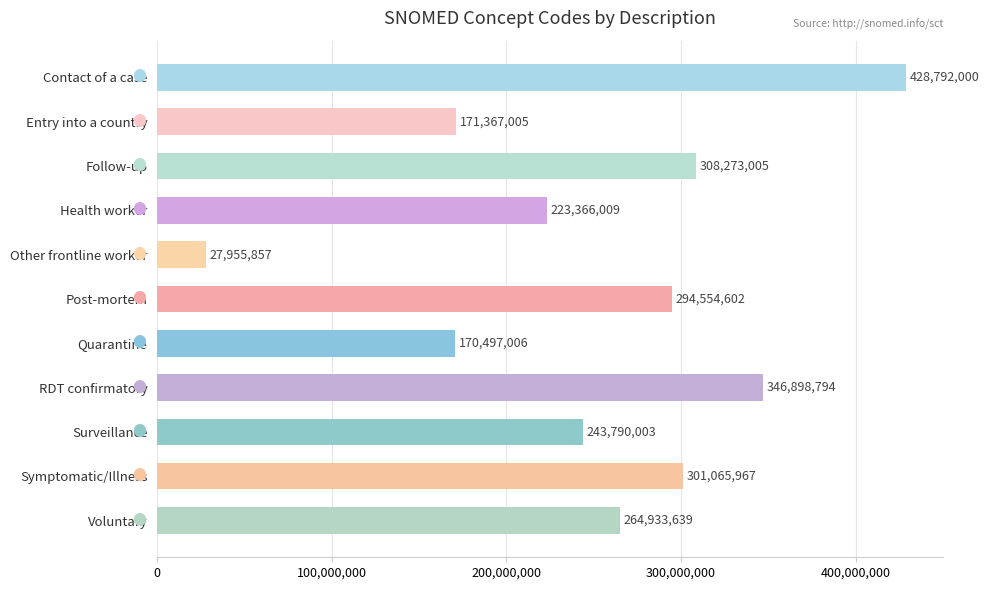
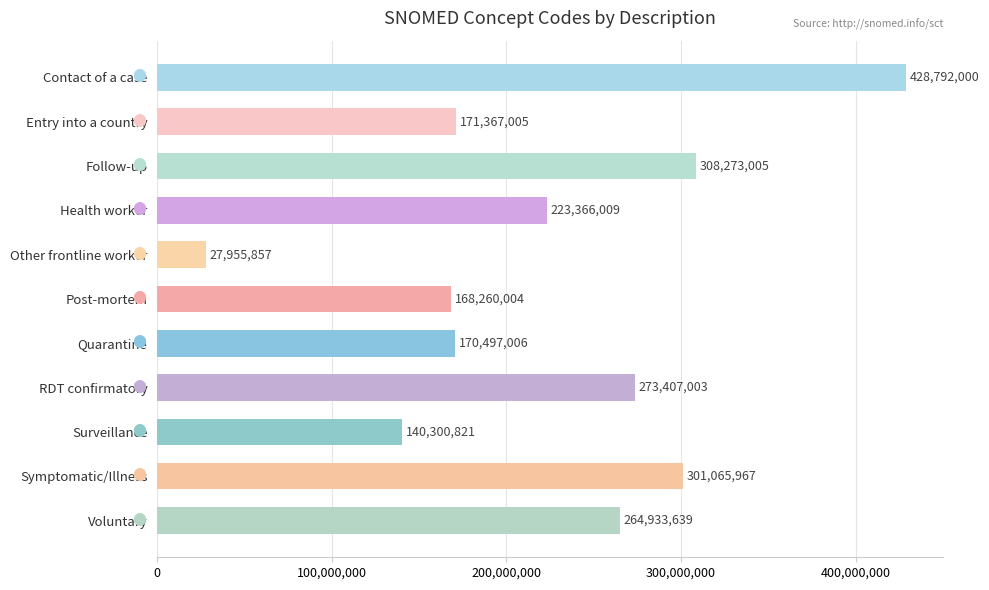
  {
    "Contact of a case": "428,792,000",
    "Entry into a country": "171,367,005",
    "Follow-up": "308,273,005",
    "Health worker": "223,366,009",
    "Other frontline worker": "27,955,857",
-   "Post-mortem": "294,554,602",
+   "Post-mortem": "168,260,004",
    "Quarantine": "170,497,006",
-   "RDT confirmatory": "346,898,794",
-   "Surveillance": "243,790,003",
+   "RDT confirmatory": "273,407,003",
+   "Surveillance": "140,300,821",
    "Symptomatic/Illness": "301,065,967",
    "Voluntary": "264,933,639"
  }
